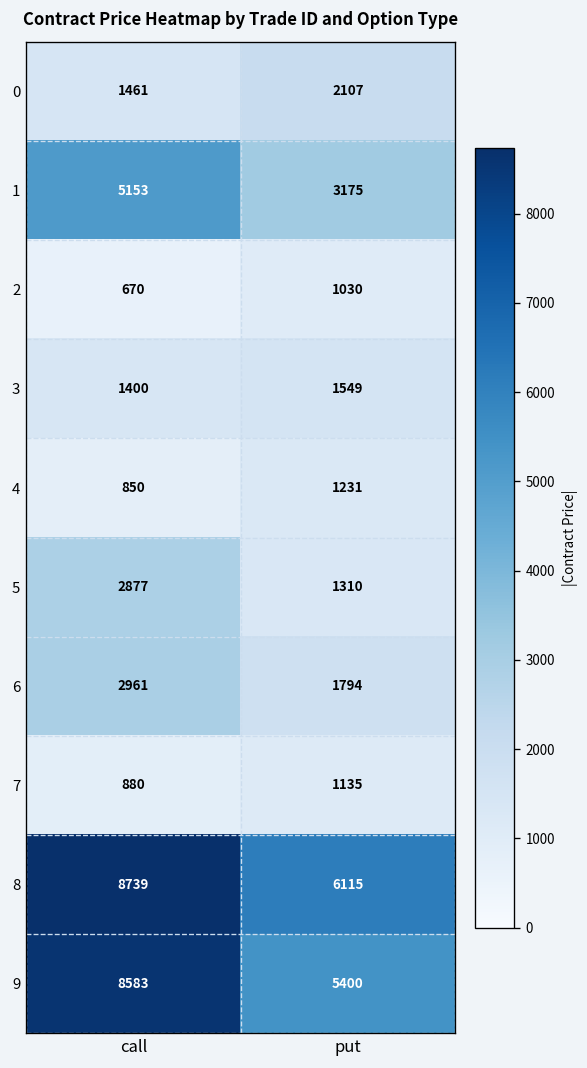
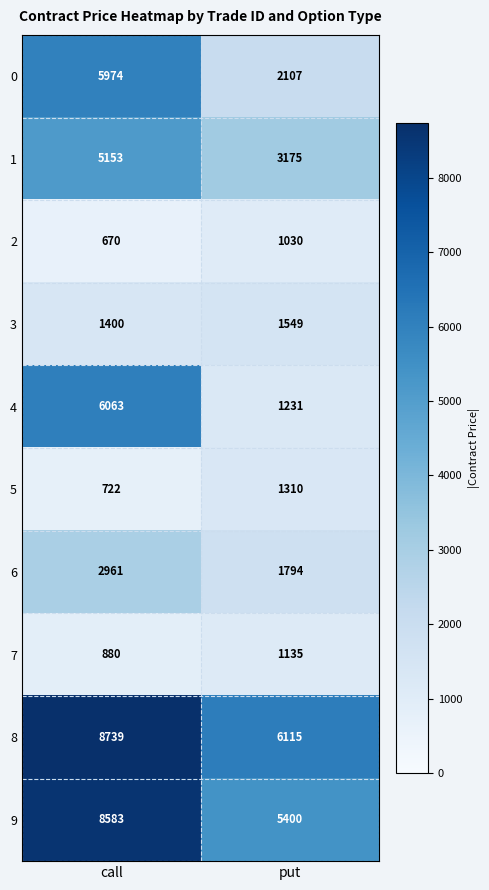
  {
    "0": {
-     "call": 1461,
+     "call": 5974,
      "put": 2107
    },
    "1": {
      "call": 5153,
      "put": 3175
    },
    "2": {
      "call": 670,
      "put": 1030
    },
    "3": {
      "call": 1400,
      "put": 1549
    },
    "4": {
-     "call": 850,
+     "call": 6063,
      "put": 1231
    },
    "5": {
-     "call": 2877,
+     "call": 722,
      "put": 1310
    },
    "6": {
      "call": 2961,
      "put": 1794
    },
    "7": {
      "call": 880,
      "put": 1135
    },
    "8": {
      "call": 8739,
      "put": 6115
    },
    "9": {
      "call": 8583,
      "put": 5400
    }
  }
